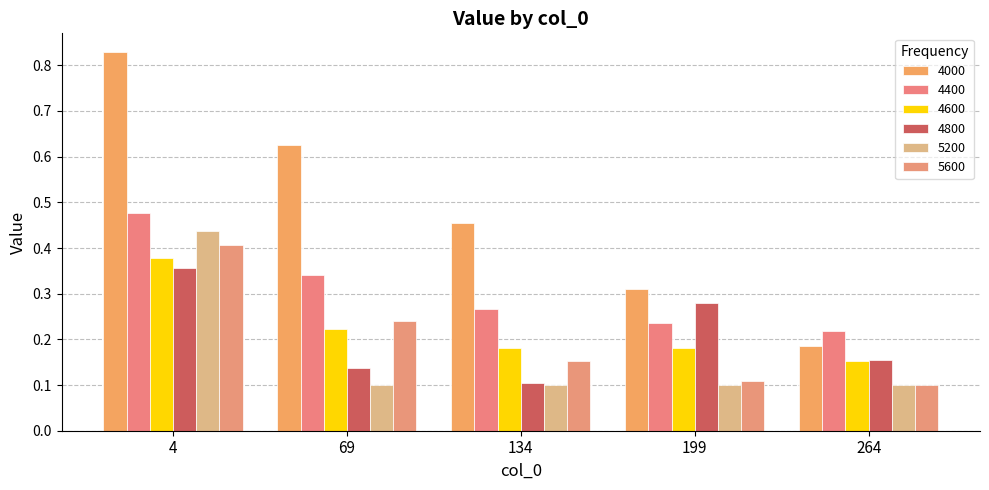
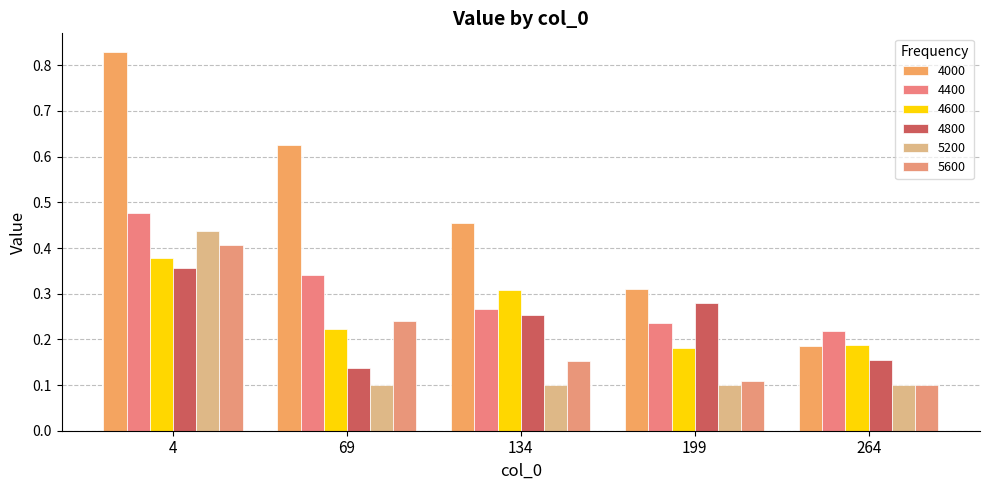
  {
    "4600": {
      "4": 0.38,
      "69": 0.22,
-     "134": 0.18,
+     "134": 0.31,
      "199": 0.18,
-     "264": 0.15
+     "264": 0.19
    },
    "4800": {
      "4": 0.36,
      "69": 0.14,
-     "134": 0.10,
+     "134": 0.25,
      "199": 0.28,
      "264": 0.15
    }
  }
